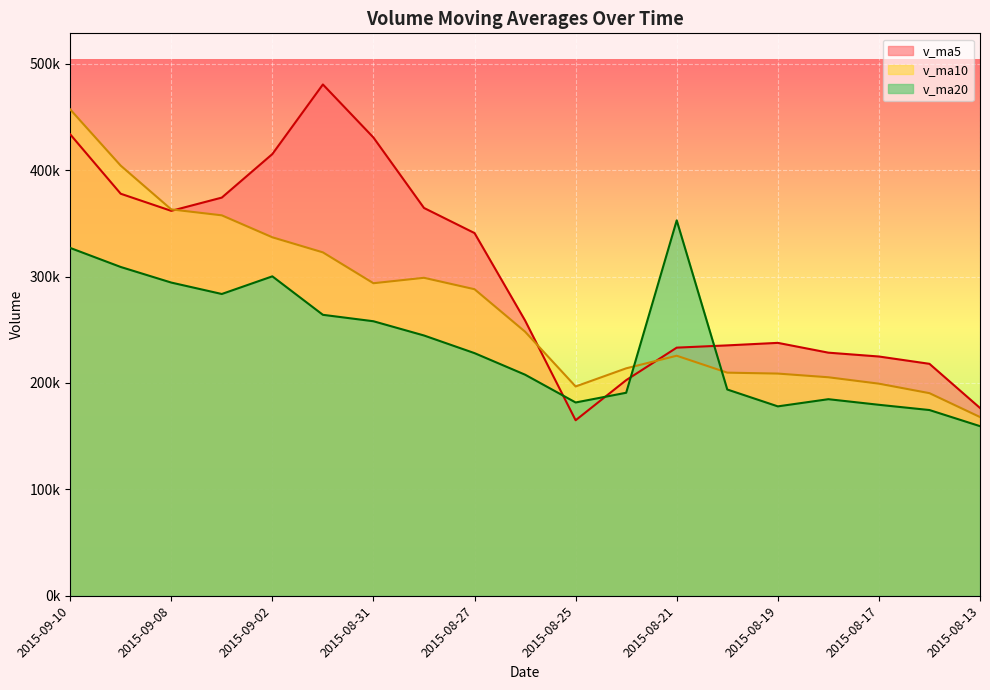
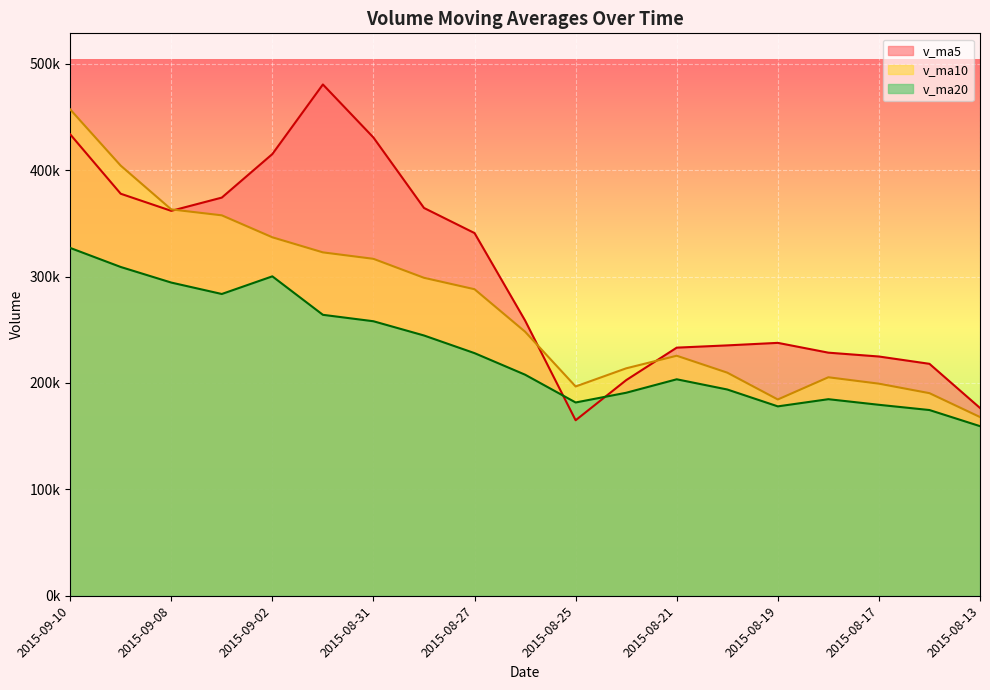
  {
    "v_ma5": {
      "2015-09-10": 434000,
      "2015-09-02": 415000,
      "2015-08-31": 431000,
      "2015-08-27": 341000,
      "2015-08-25": 165000,
      "2015-08-21": 233000,
      "2015-08-19": 238000,
      "2015-08-17": 225000,
      "2015-08-13": 176000
    },
    "v_ma10": {
      "2015-09-10": 457000,
      "2015-09-02": 337000,
-     "2015-08-31": 294000,
+     "2015-08-31": 317000,
      "2015-08-27": 288000,
      "2015-08-25": 197000,
      "2015-08-21": 226000,
-     "2015-08-19": 209000,
+     "2015-08-19": 184000,
      "2015-08-17": 199000,
      "2015-08-13": 168000
    },
    "v_ma20": {
      "2015-09-10": 327000,
      "2015-09-08": 294000,
      "2015-09-02": 300000,
      "2015-08-31": 258000,
      "2015-08-27": 228000,
      "2015-08-25": 182000,
-     "2015-08-21": 353000,
+     "2015-08-21": 203000,
      "2015-08-19": 178000,
      "2015-08-17": 179000,
      "2015-08-13": 159000
    }
  }
